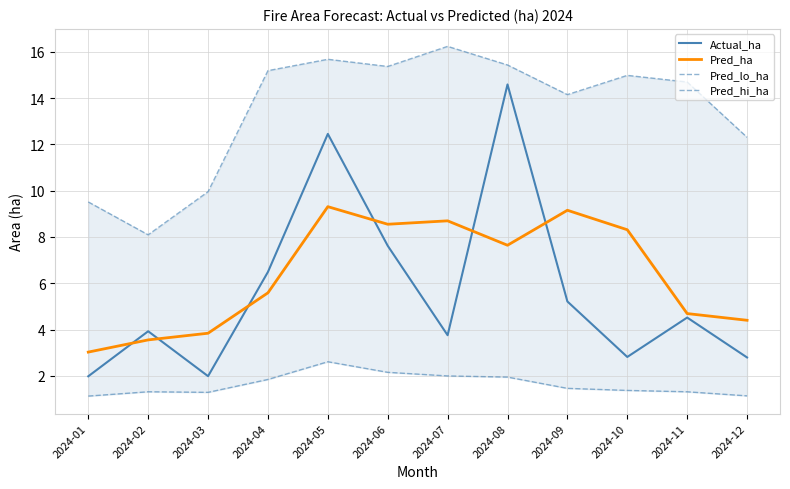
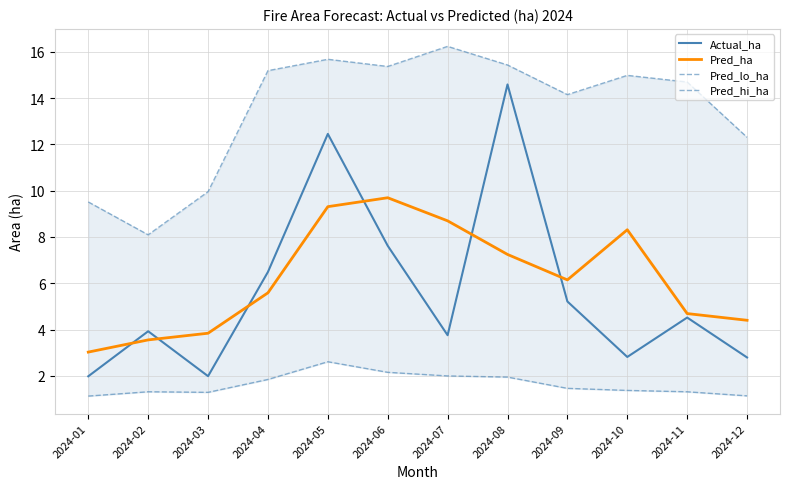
  {
    "Pred_ha": {
      "2024-01": 3.0,
      "2024-02": 3.6,
      "2024-03": 3.8,
      "2024-04": 5.6,
      "2024-05": 9.3,
-     "2024-06": 8.5,
+     "2024-06": 9.7,
      "2024-07": 8.7,
-     "2024-08": 7.6,
-     "2024-09": 9.2,
+     "2024-08": 7.2,
+     "2024-09": 6.1,
      "2024-10": 8.3,
      "2024-11": 4.7,
      "2024-12": 4.4
    }
  }
